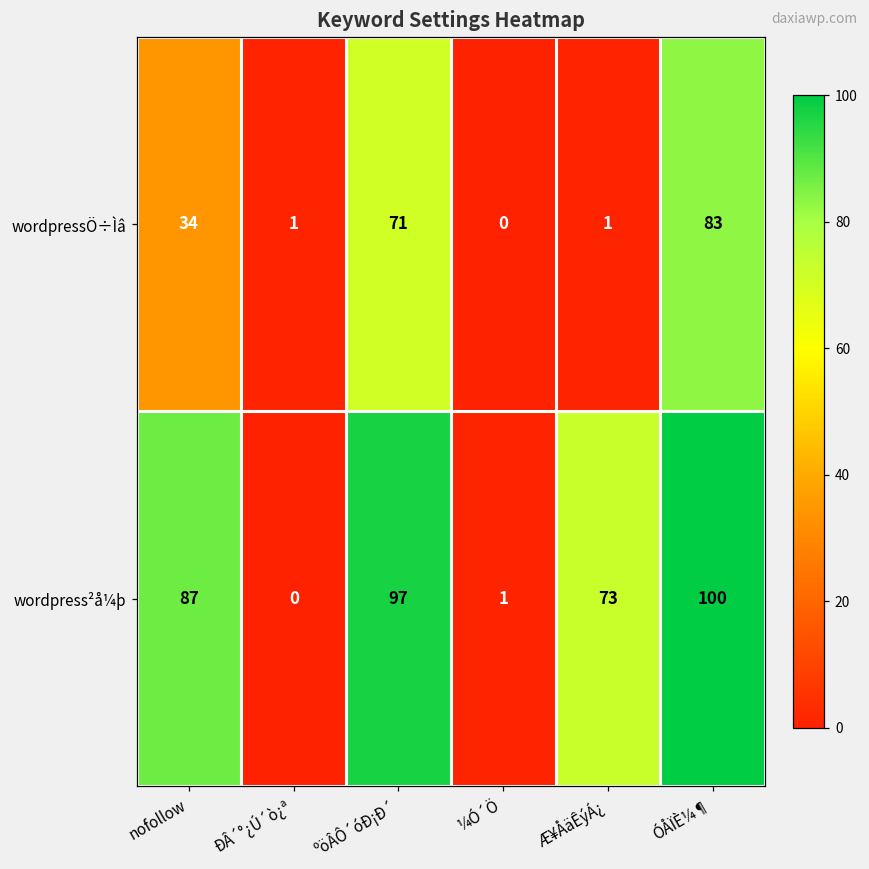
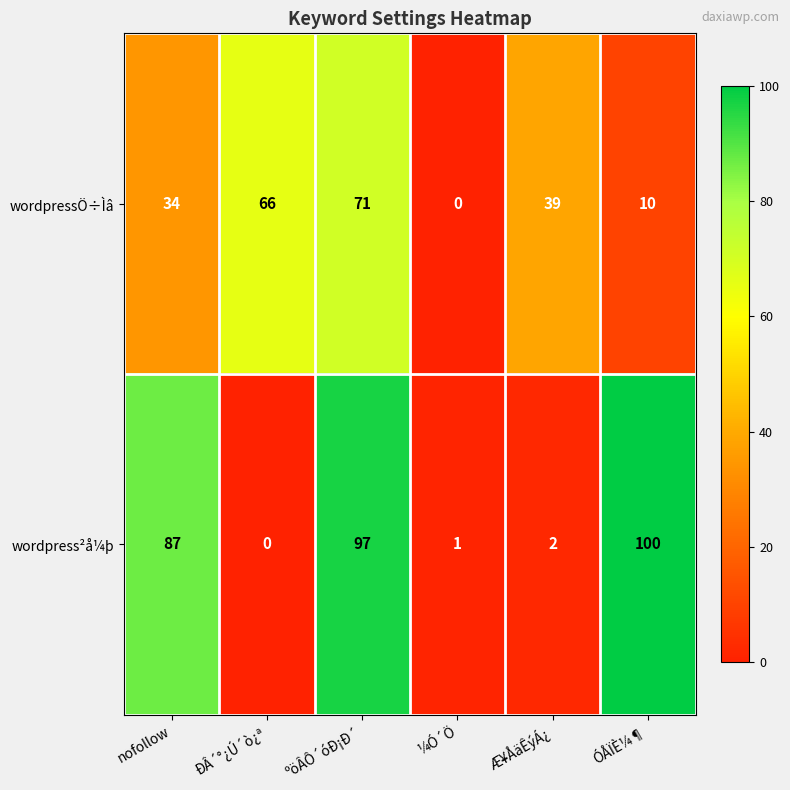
  {
    "wordpressÖ÷Ìâ": {
      "nofollow": 34,
-     "ÐÂ´°¿Ú´ò¿ª": 1,
+     "ÐÂ´°¿Ú´ò¿ª": 66,
      "ºöÂÔ´óÐ¡Ð´": 71,
      "¼Ó´Ö": 0,
-     "Æ¥ÅäÊýÁ¿": 1,
-     "ÓÅÏÈ¼¶": 83
+     "Æ¥ÅäÊýÁ¿": 39,
+     "ÓÅÏÈ¼¶": 10
    },
    "wordpress²å¼þ": {
      "nofollow": 87,
      "ÐÂ´°¿Ú´ò¿ª": 0,
      "ºöÂÔ´óÐ¡Ð´": 97,
      "¼Ó´Ö": 1,
-     "Æ¥ÅäÊýÁ¿": 73,
+     "Æ¥ÅäÊýÁ¿": 2,
      "ÓÅÏÈ¼¶": 100
    }
  }
